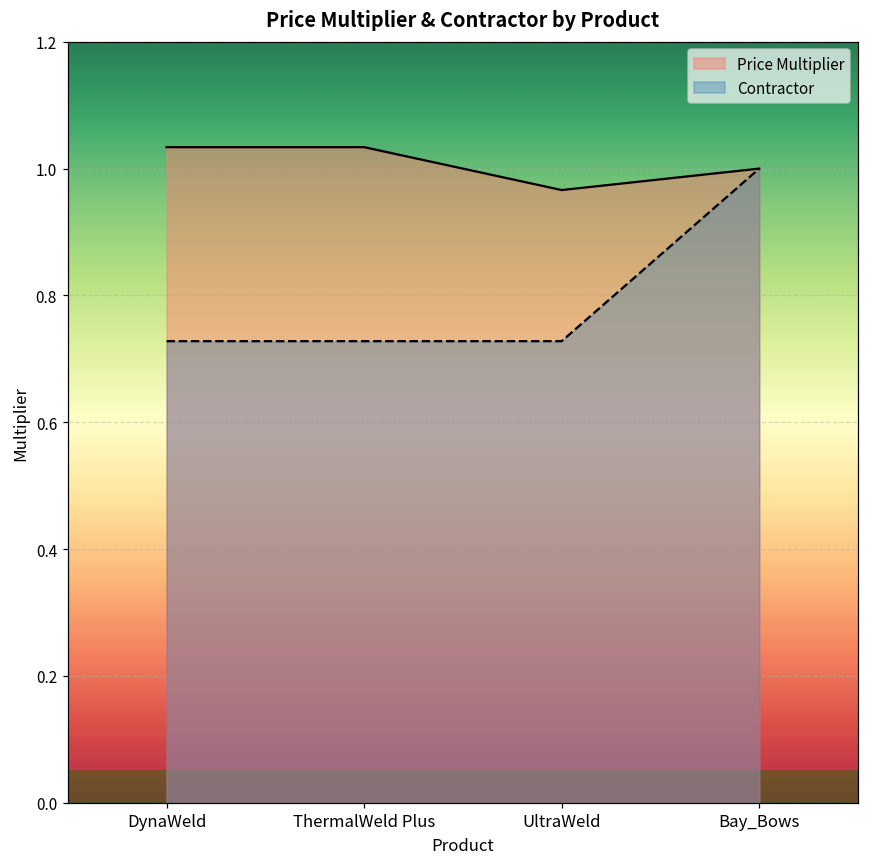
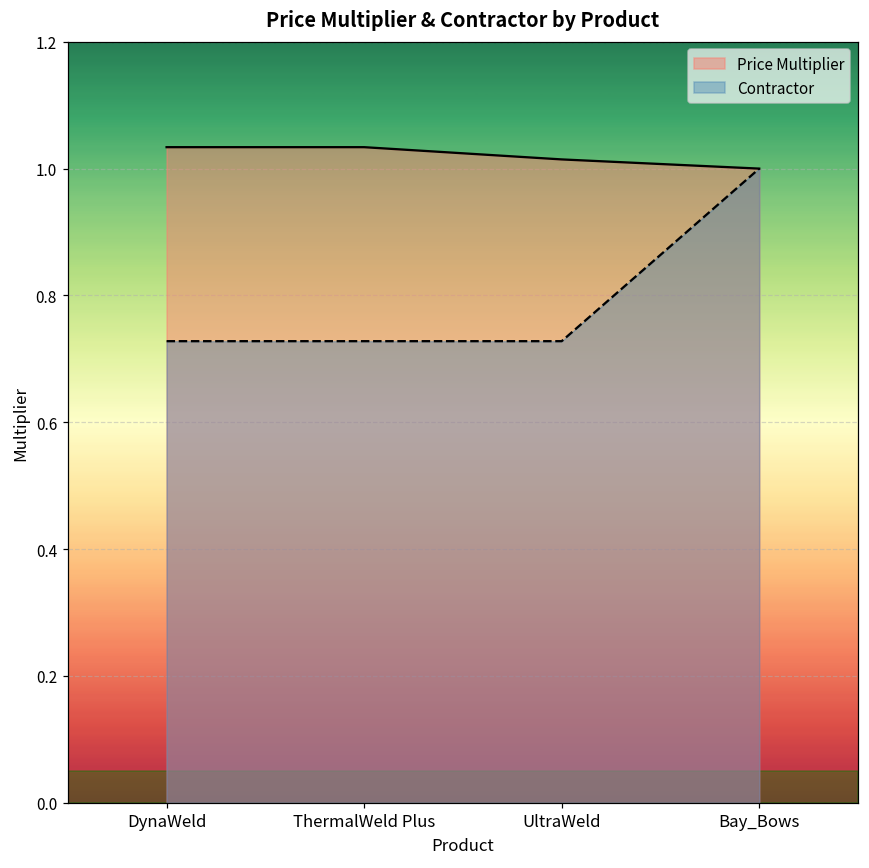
  {
    "Price Multiplier": {
      "DynaWeld": 1.03,
      "ThermalWeld Plus": 1.03,
-     "UltraWeld": 0.97
+     "UltraWeld": 1.01
    },
    "Contractor": {
      "DynaWeld": 0.73,
      "ThermalWeld Plus": 0.73,
      "UltraWeld": 0.73
    }
  }
